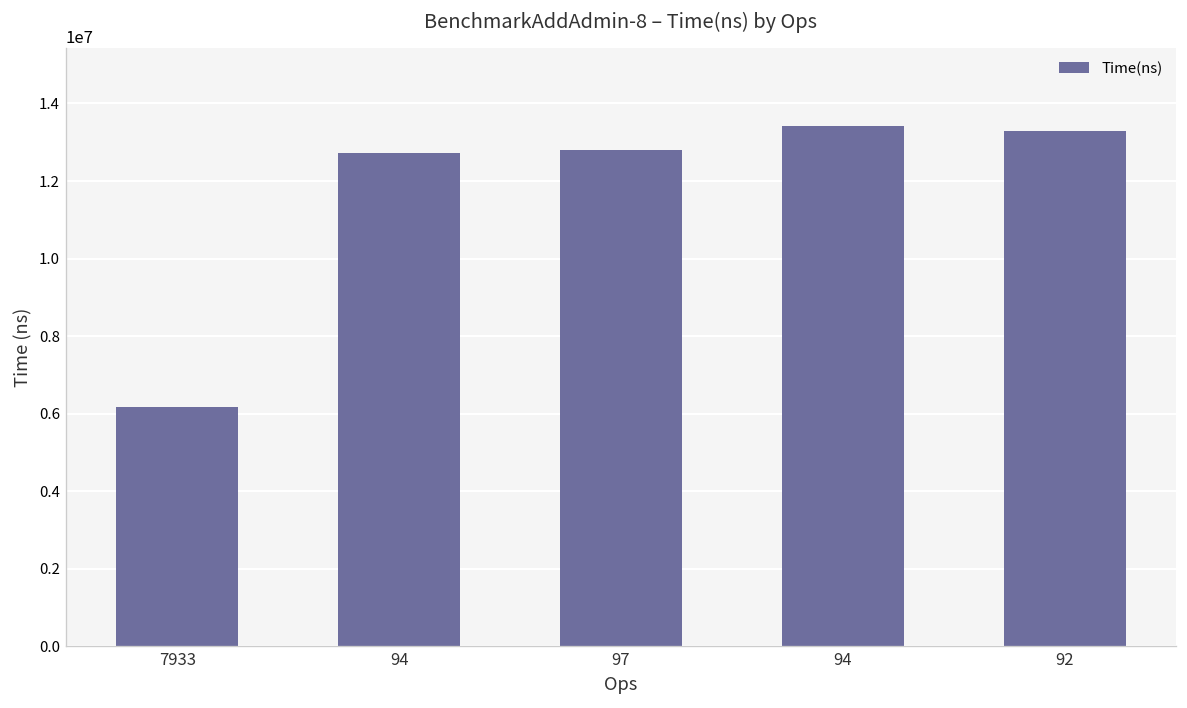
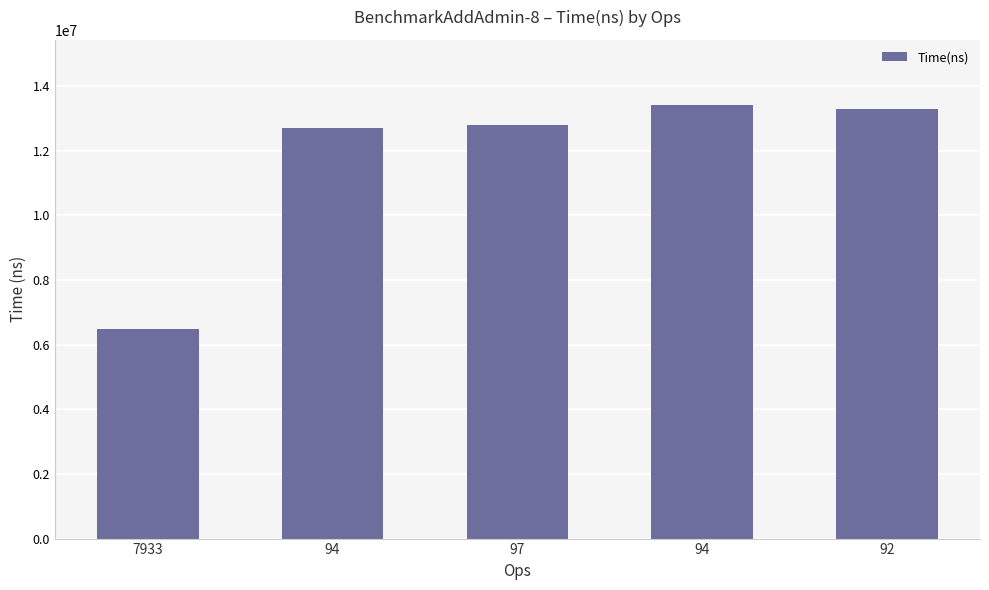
  {
-   "7933": 6200000,
+   "7933": 6500000,
    "97": 12800000,
    "92": 13300000
  }
